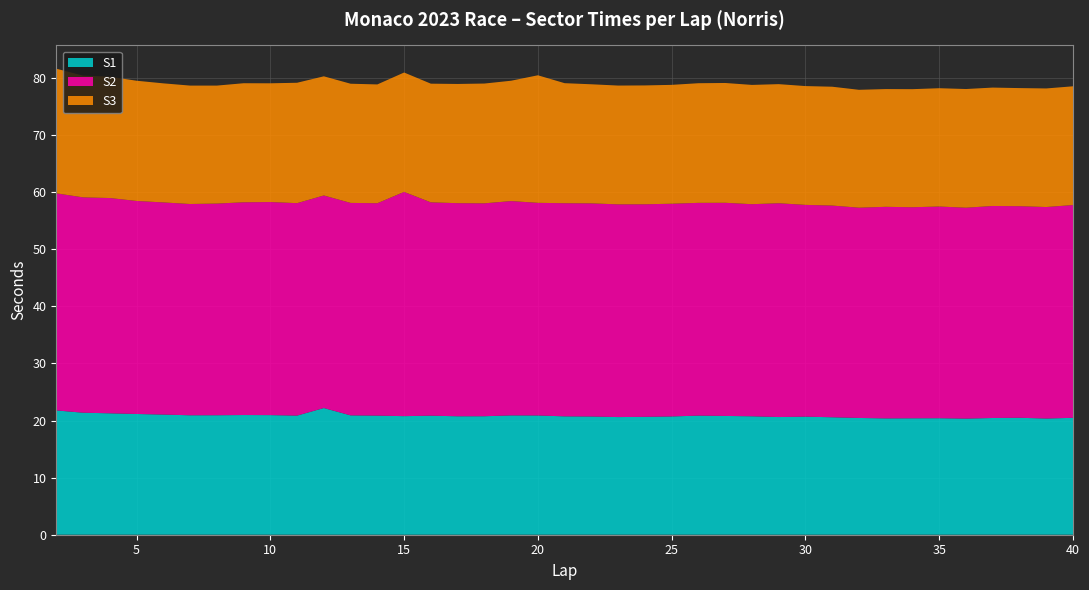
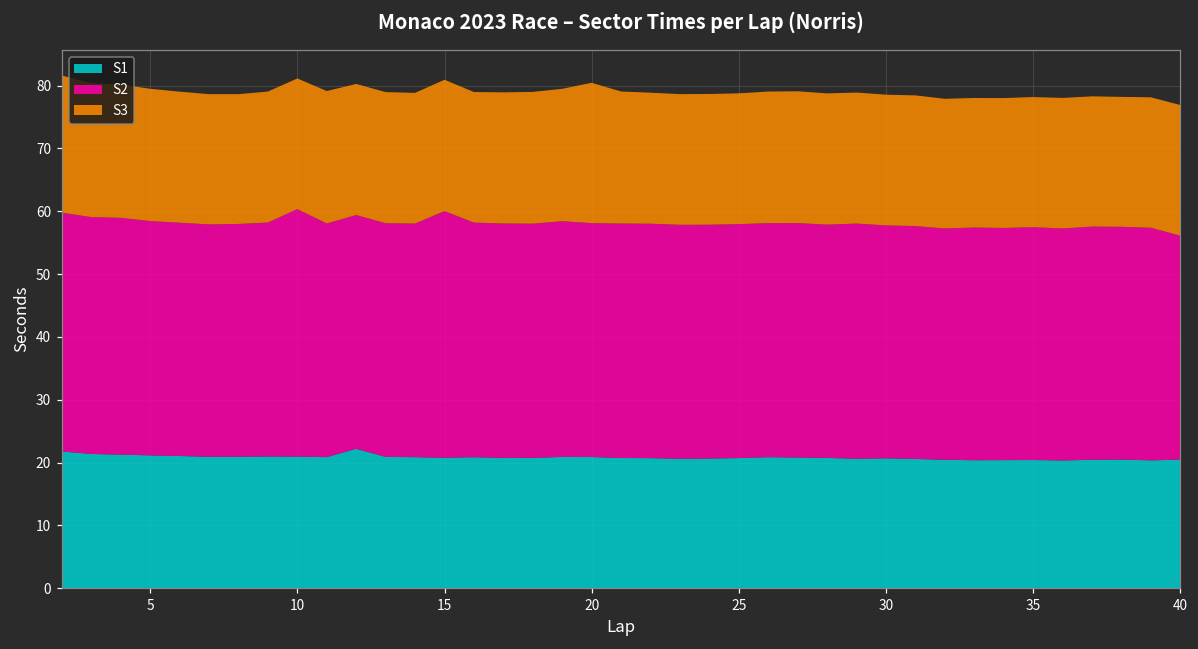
  {
    "S1": {
      "5": 21,
      "10": 21,
      "15": 21,
      "20": 21,
      "25": 21,
      "30": 21,
      "35": 20,
      "40": 20
    },
    "S2": {
      "5": 37,
-     "10": 37,
+     "10": 39,
      "15": 39,
      "20": 37,
      "25": 37,
      "30": 37,
      "35": 37,
-     "40": 37
+     "40": 36
    },
    "S3": {
      "5": 21,
      "10": 21,
      "15": 21,
      "20": 22,
      "25": 21,
      "30": 21,
      "35": 21,
      "40": 21
    }
  }
